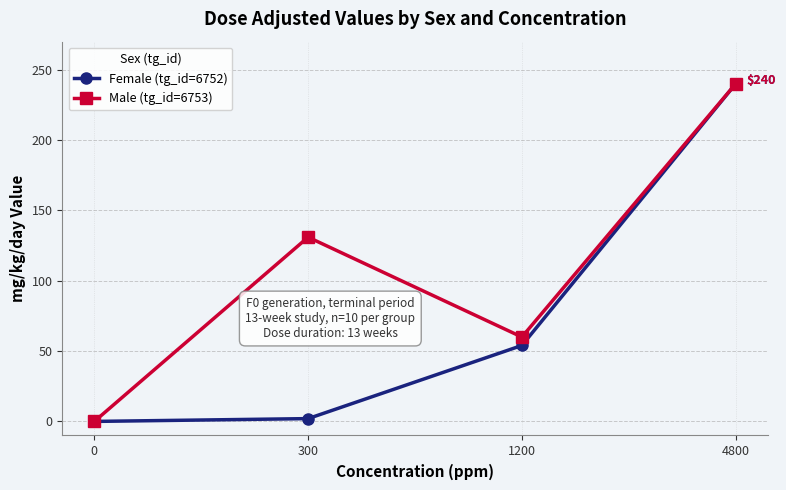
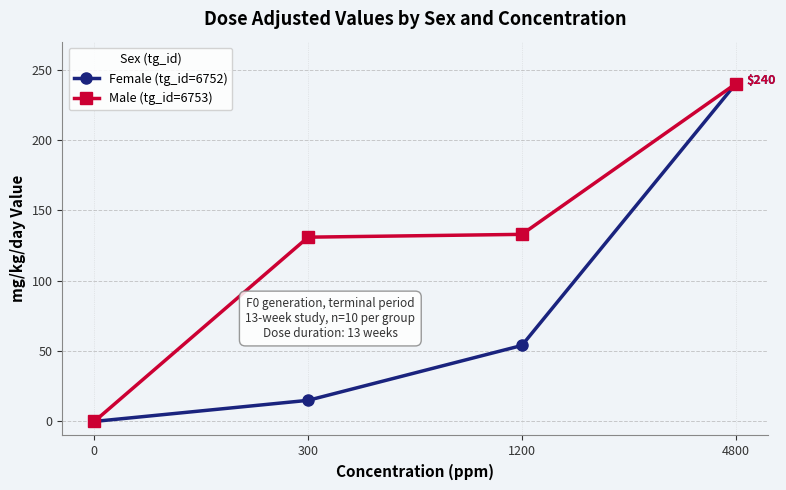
  {
    "Female (tg_id=6752)": {
-     "300": 2,
+     "300": 15,
      "1200": 54
    },
    "Male (tg_id=6753)": {
      "300": 131,
-     "1200": 60
+     "1200": 133
    }
  }
